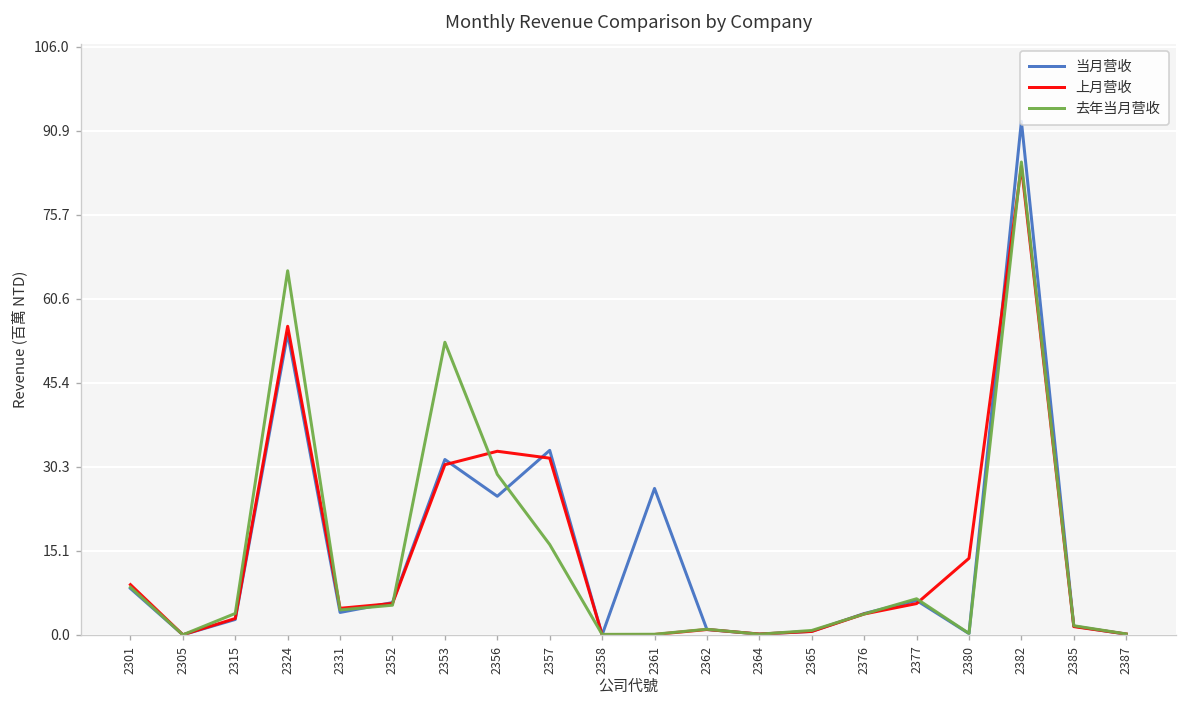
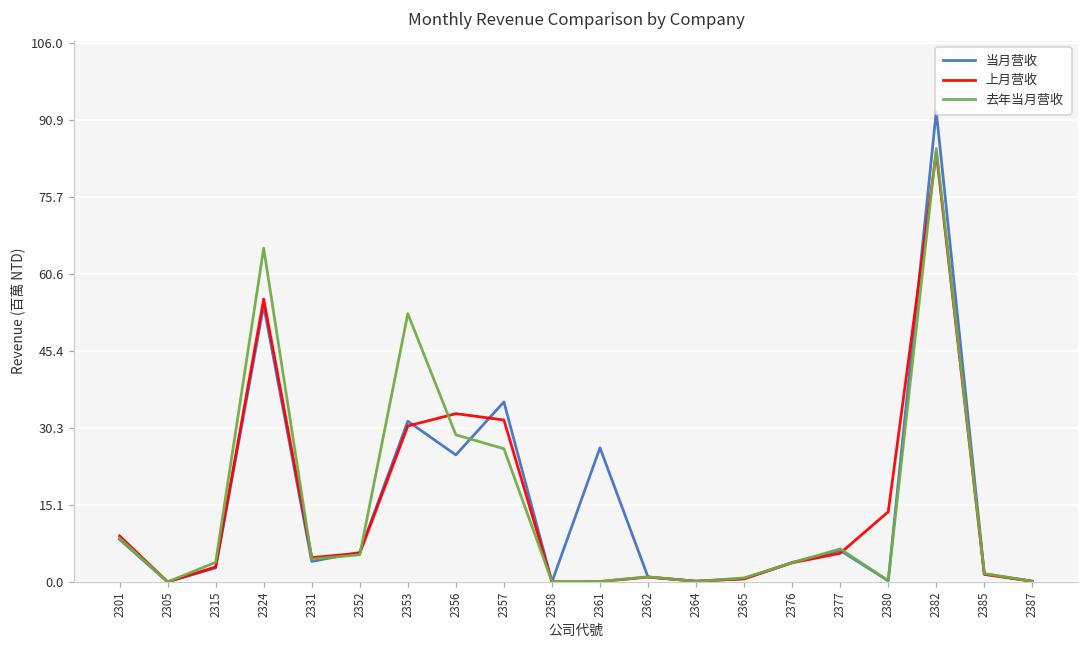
  {
    "当月营收": {
      "2324": 54,
      "2353": 32,
      "2356": 25,
-     "2357": 33,
+     "2357": 35,
      "2361": 26
    },
    "上月营收": {
      "2324": 56,
      "2353": 31,
      "2356": 33,
      "2357": 32,
      "2377": 6,
      "2380": 14,
      "2382": 84
    },
    "去年当月营收": {
      "2315": 4,
      "2324": 66,
      "2353": 53,
      "2356": 29,
-     "2357": 16,
+     "2357": 26,
      "2382": 85
    }
  }
